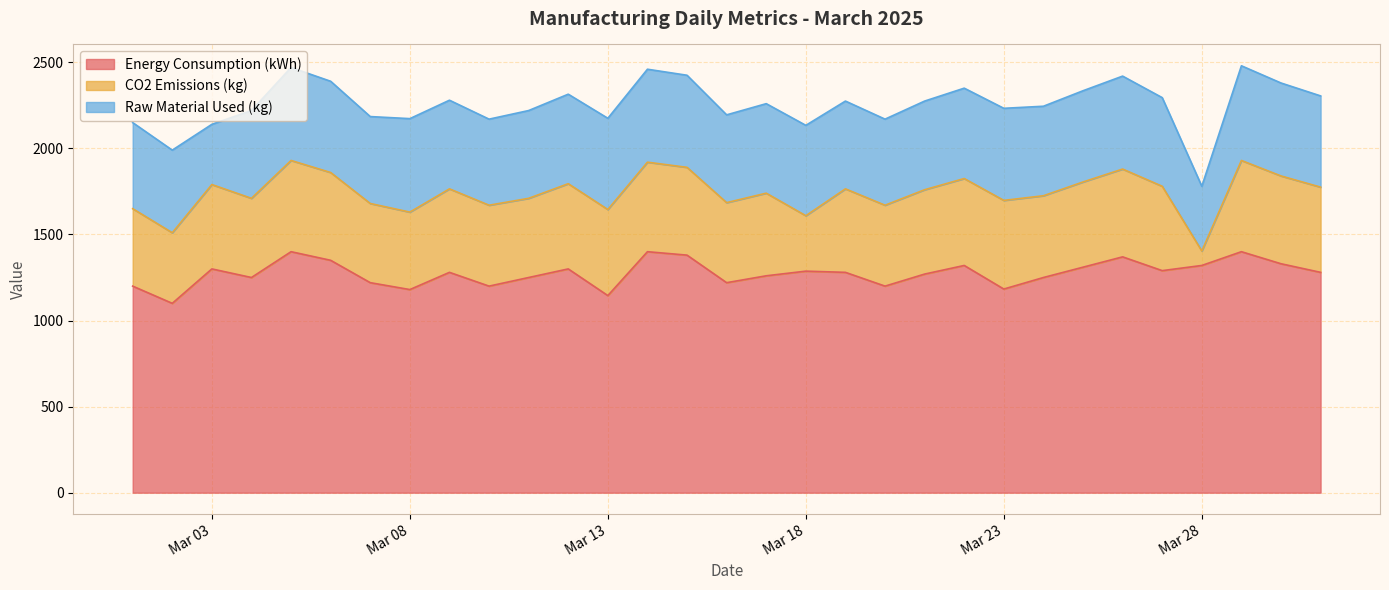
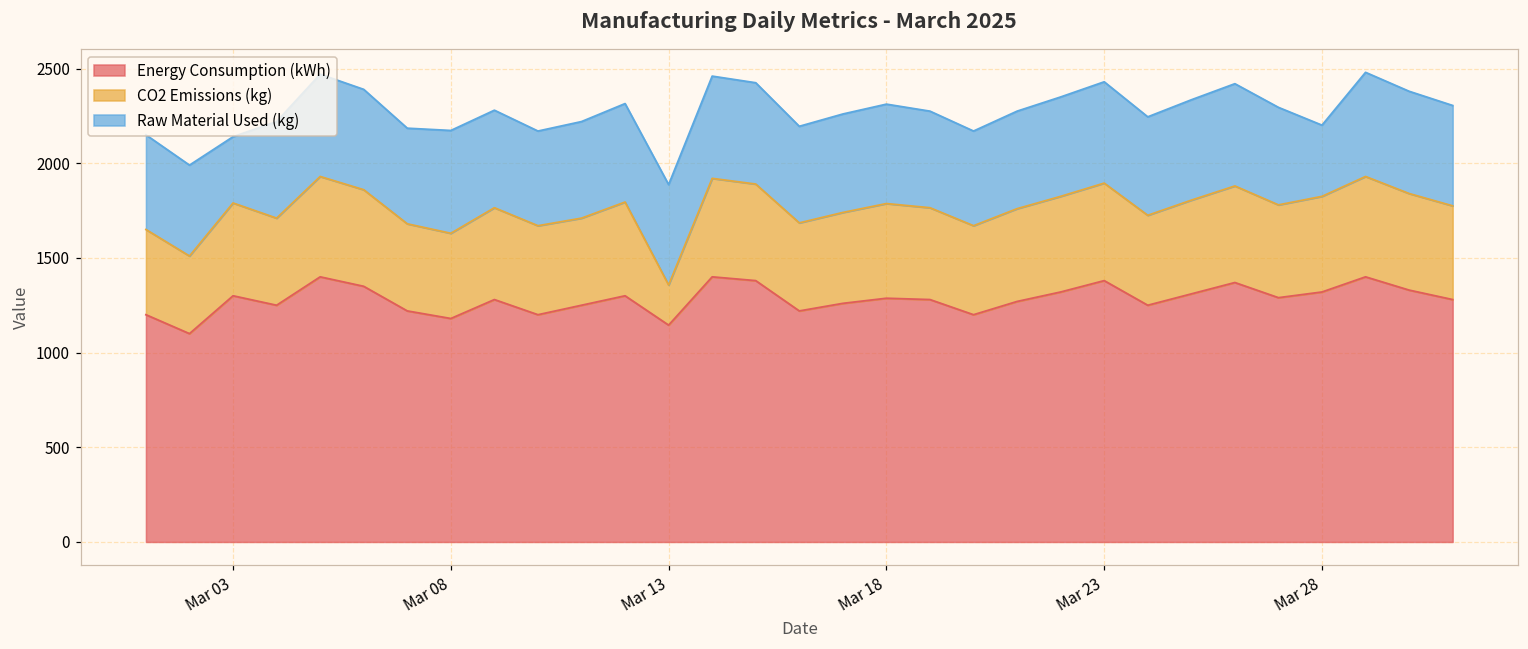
  {
    "Energy Consumption (kWh)": {
      "Mar 03": 1300,
      "Mar 08": 1180,
      "Mar 13": 1150,
      "Mar 18": 1290,
-     "Mar 23": 1180,
+     "Mar 23": 1380,
      "Mar 28": 1320
    },
    "CO2 Emissions (kg)": {
      "Mar 03": 490,
      "Mar 08": 450,
-     "Mar 13": 500,
-     "Mar 18": 320,
+     "Mar 13": 210,
+     "Mar 18": 500,
      "Mar 23": 520,
-     "Mar 28": 80
+     "Mar 28": 510
    },
    "Raw Material Used (kg)": {
      "Mar 03": 350,
      "Mar 08": 540,
      "Mar 13": 530,
      "Mar 18": 530,
      "Mar 23": 540,
      "Mar 28": 380
    }
  }
